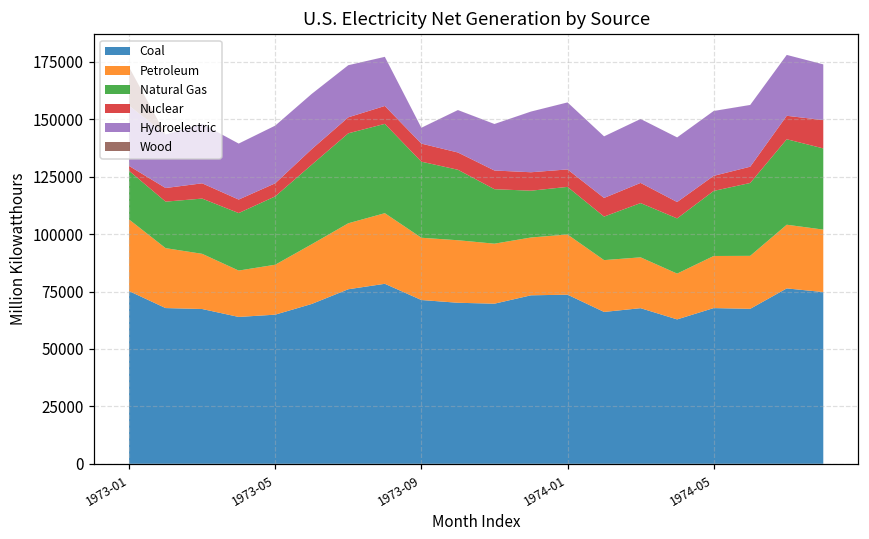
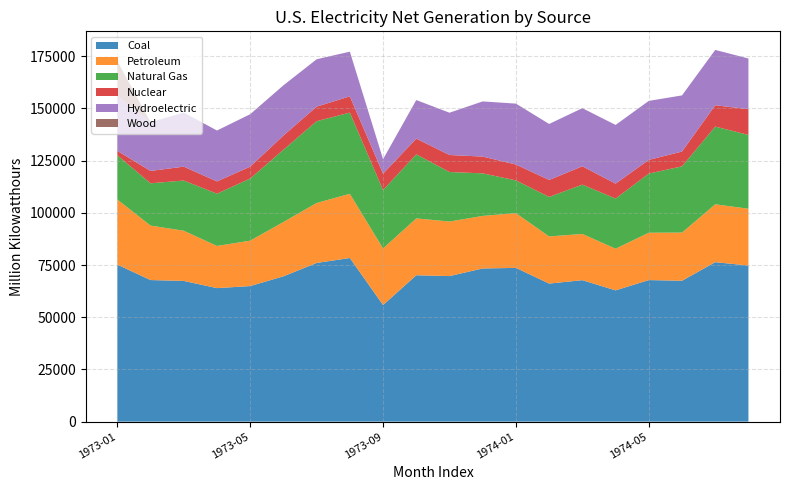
  {
    "Coal": {
      "1973-01": 75000,
      "1973-05": 65000,
-     "1973-09": 71000,
+     "1973-09": 56000,
      "1974-01": 74000,
      "1974-05": 68000
    },
    "Petroleum": {
      "1973-01": 31000,
      "1973-05": 22000,
      "1973-09": 27000,
      "1974-01": 26000,
      "1974-05": 23000
    },
    "Natural Gas": {
      "1973-01": 21000,
      "1973-05": 30000,
-     "1973-09": 33000,
-     "1974-01": 21000,
+     "1973-09": 28000,
+     "1974-01": 16000,
      "1974-05": 28000
    },
    "Nuclear": {
      "1973-01": 2000,
      "1973-05": 6000,
      "1973-09": 8000,
      "1974-01": 8000,
      "1974-05": 7000
    }
  }
